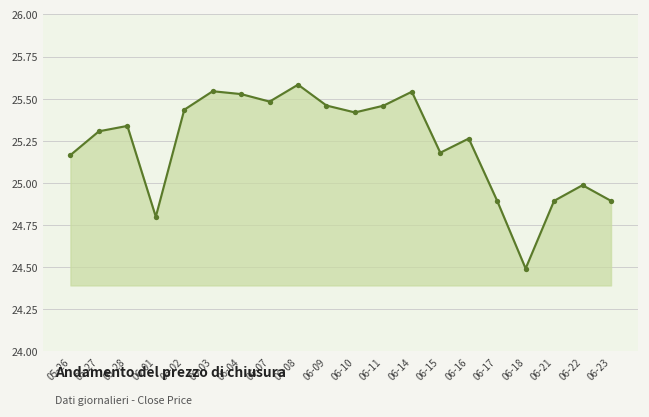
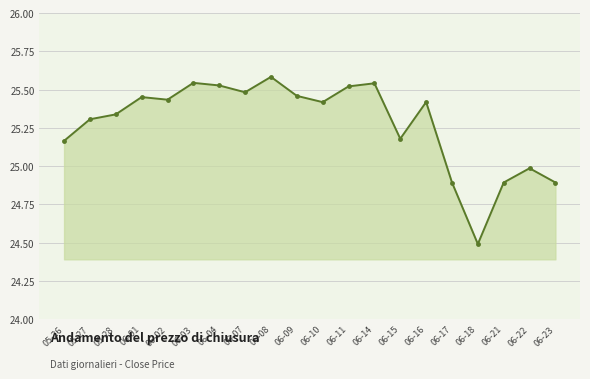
  {
    "05-26": 25.17,
    "05-27": 25.31,
    "05-28": 25.34,
-   "06-01": 24.80,
+   "06-01": 25.45,
    "06-02": 25.43,
    "06-03": 25.54,
    "06-04": 25.53,
    "06-07": 25.48,
    "06-08": 25.58,
    "06-09": 25.46,
    "06-10": 25.42,
-   "06-11": 25.46,
+   "06-11": 25.52,
    "06-14": 25.54,
    "06-15": 25.18,
-   "06-16": 25.26,
+   "06-16": 25.42,
    "06-17": 24.89,
    "06-18": 24.49,
    "06-21": 24.89,
    "06-22": 24.99,
    "06-23": 24.89
  }
